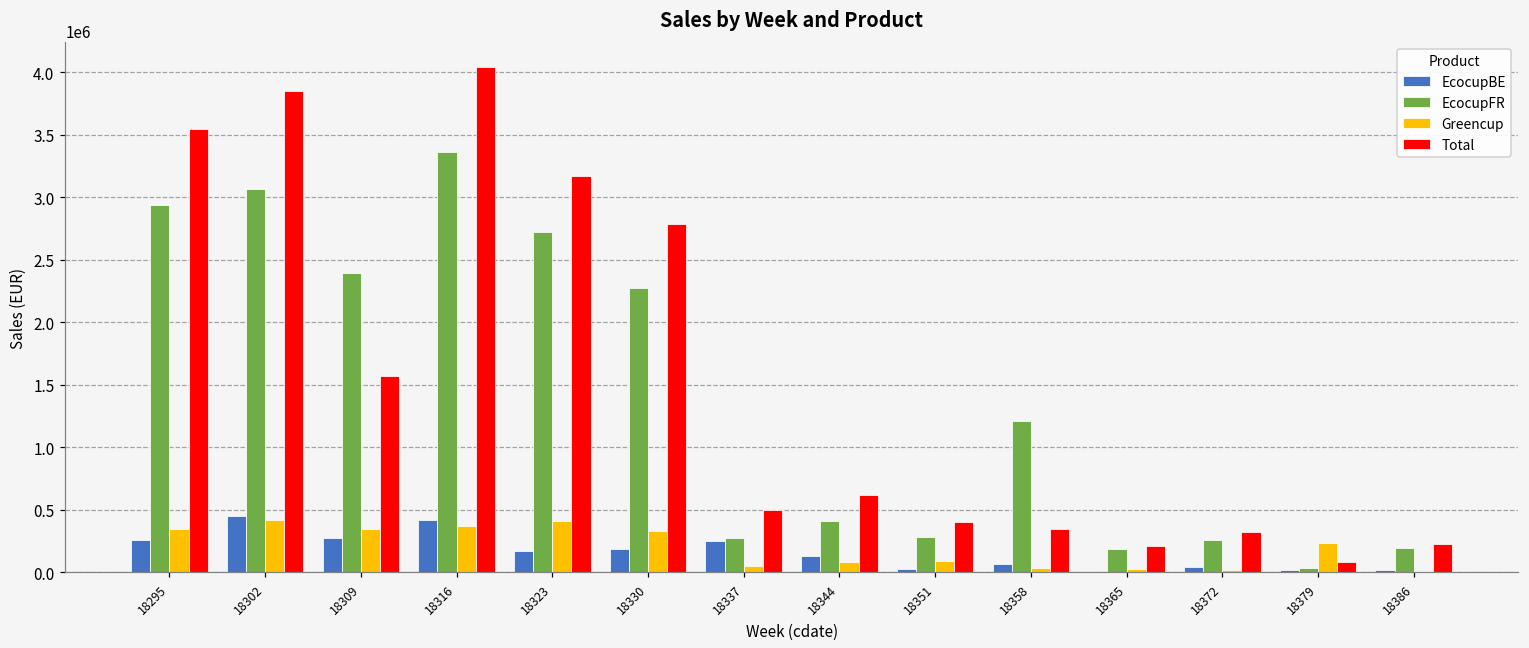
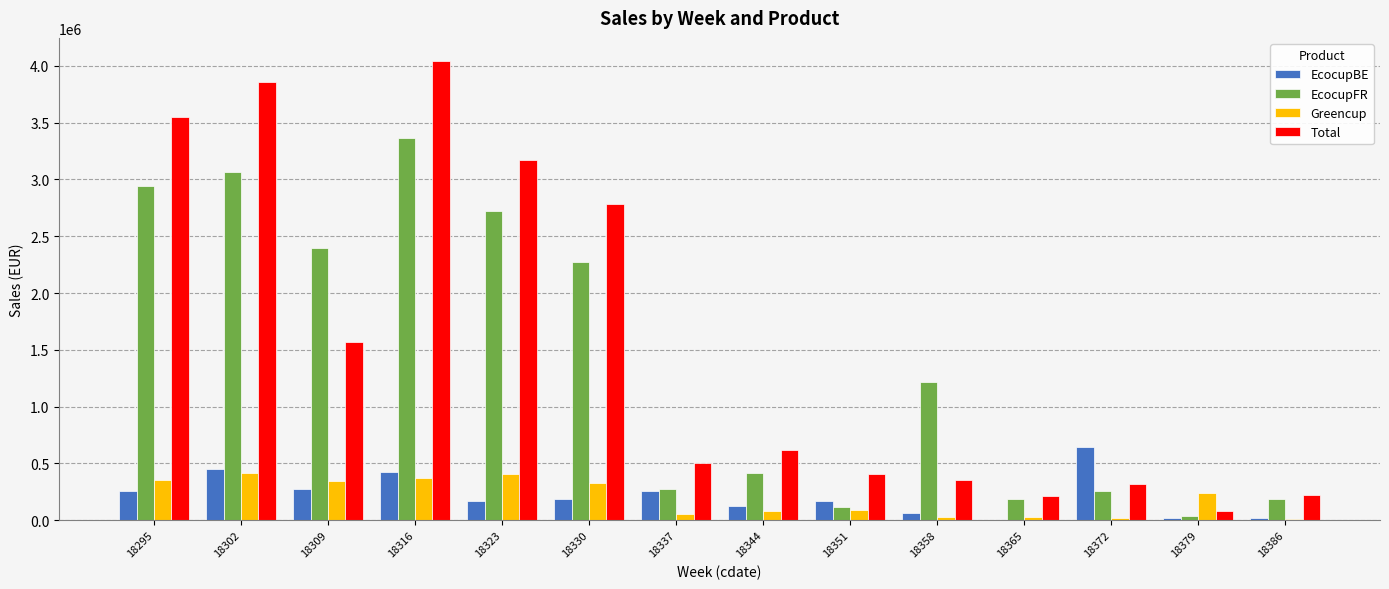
  {
    "EcocupBE": {
      "18295": 260000,
      "18302": 460000,
      "18309": 270000,
      "18316": 420000,
      "18323": 170000,
      "18330": 180000,
      "18337": 250000,
      "18344": 130000,
-     "18351": 30000,
+     "18351": 170000,
      "18358": 70000,
-     "18372": 50000,
+     "18372": 650000,
      "18386": 20000
    },
    "EcocupFR": {
      "18295": 2940000,
      "18302": 3070000,
      "18309": 2400000,
      "18316": 3360000,
      "18323": 2720000,
      "18330": 2270000,
      "18337": 270000,
      "18344": 410000,
-     "18351": 280000,
+     "18351": 120000,
      "18358": 1210000,
      "18365": 180000,
      "18372": 260000,
      "18379": 30000,
      "18386": 190000
    },
    "Greencup": {
      "18295": 350000,
      "18302": 420000,
      "18309": 340000,
      "18316": 370000,
      "18323": 410000,
      "18330": 330000,
      "18337": 50000,
      "18344": 80000,
      "18351": 90000,
      "18358": 30000,
      "18365": 30000,
      "18379": 240000
    },
    "Total": {
      "18295": 3550000,
      "18302": 3850000,
      "18309": 1570000,
      "18316": 4040000,
      "18323": 3170000,
      "18330": 2790000,
      "18337": 500000,
      "18344": 620000,
      "18351": 400000,
      "18358": 350000,
      "18365": 210000,
      "18372": 320000,
      "18379": 80000,
      "18386": 220000
    }
  }
